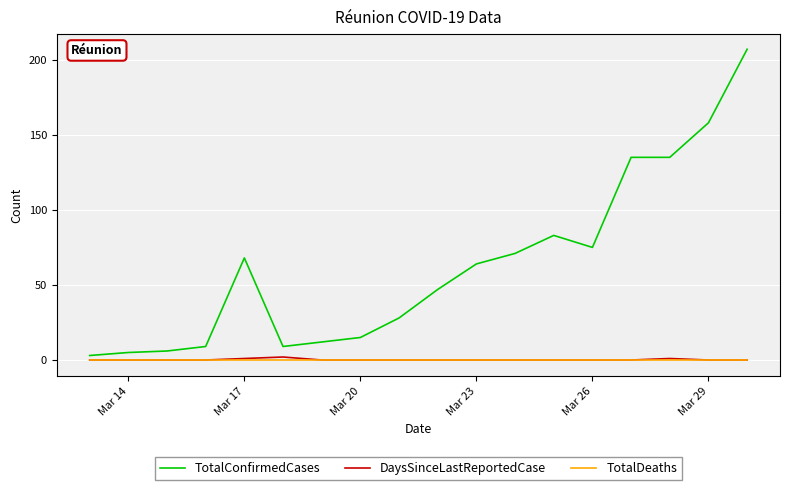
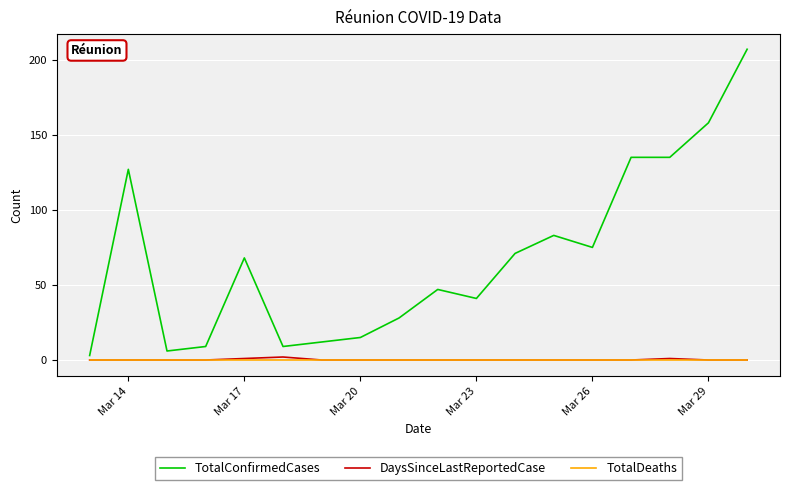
  {
    "TotalConfirmedCases": {
-     "Mar 14": 5,
+     "Mar 14": 127,
      "Mar 17": 68,
      "Mar 20": 15,
-     "Mar 23": 64,
+     "Mar 23": 41,
      "Mar 26": 75,
      "Mar 29": 158
    }
  }
